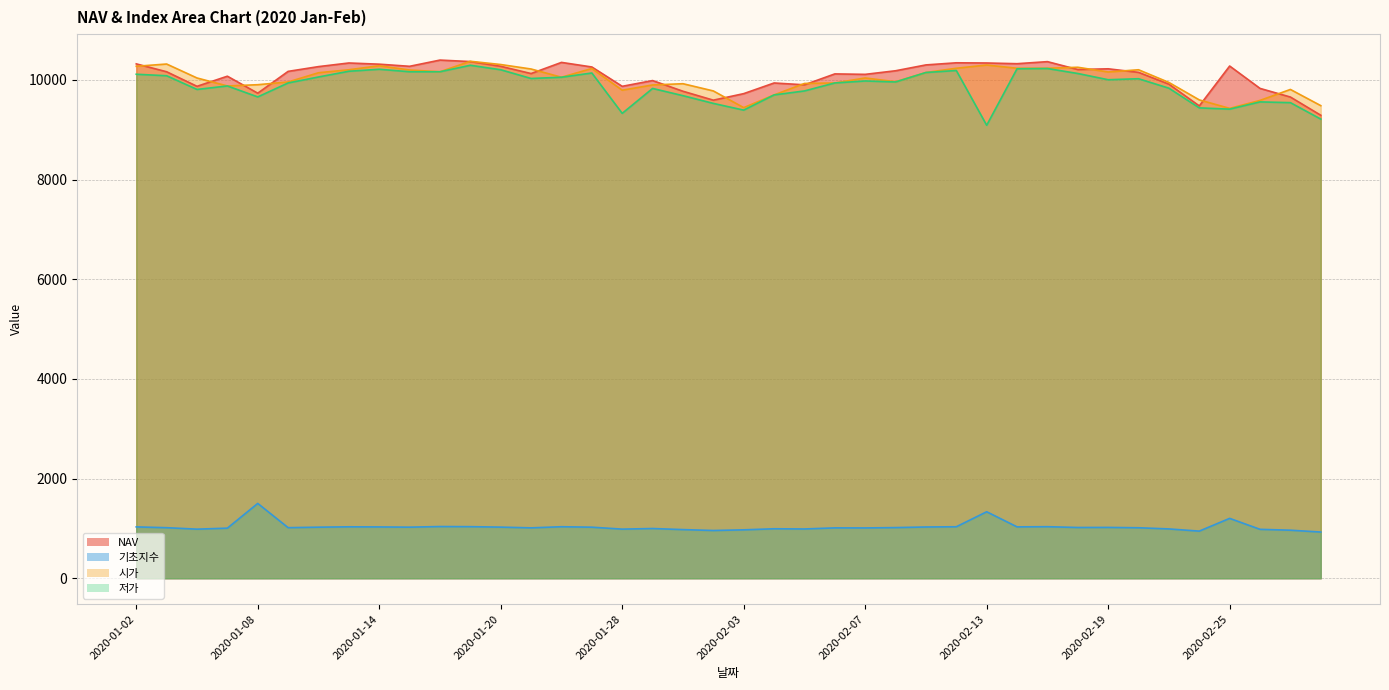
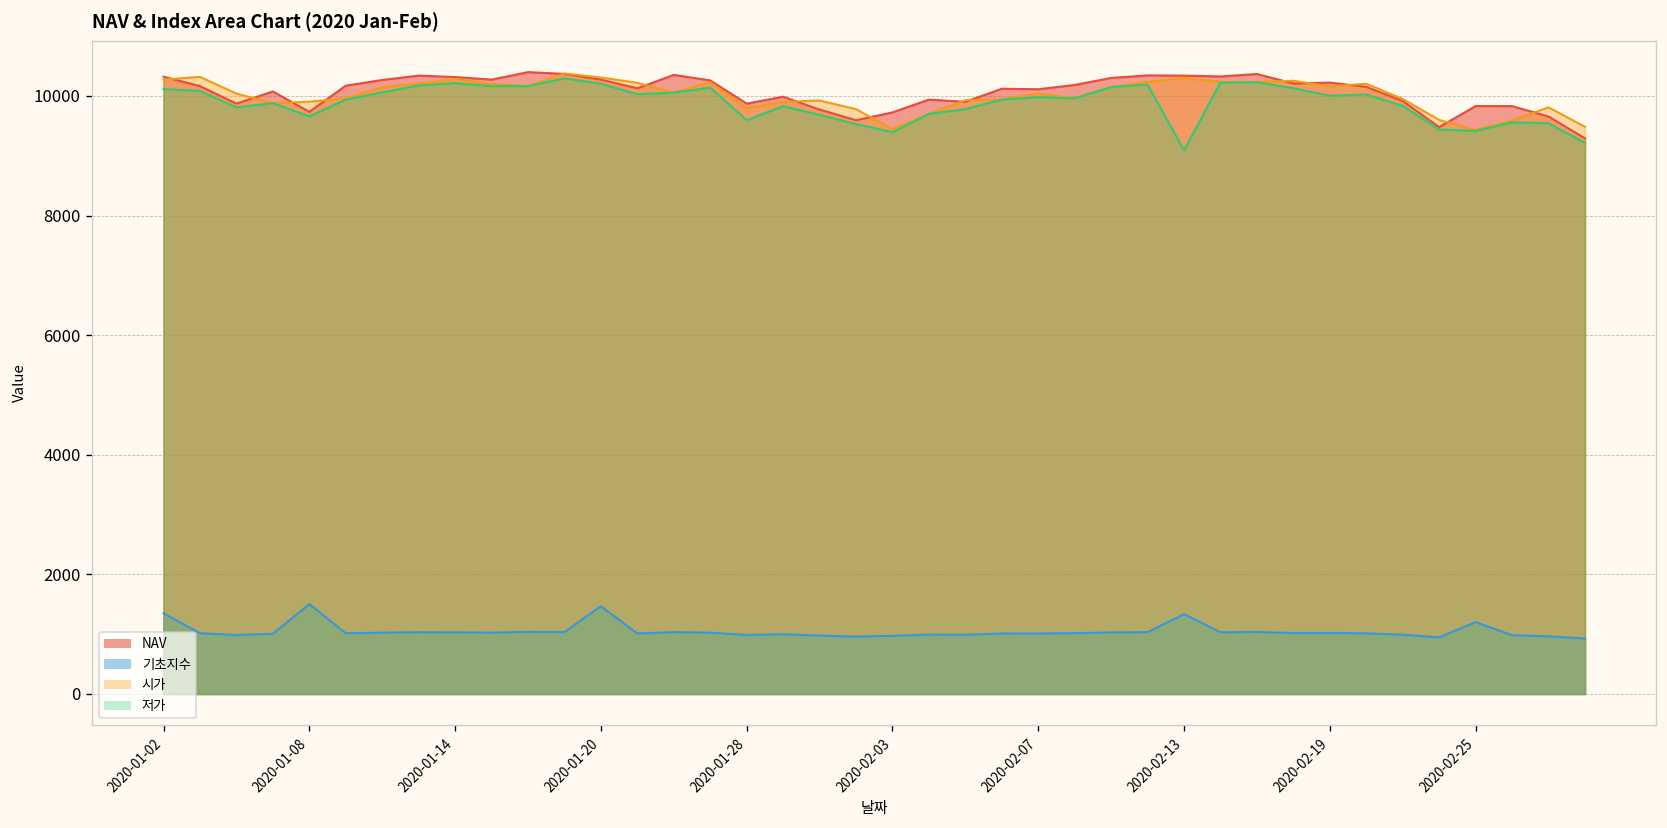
  {
    "NAV": {
      "2020-01-08": 9700,
      "2020-01-28": 9900,
      "2020-02-03": 9700,
      "2020-02-07": 10100,
      "2020-02-19": 10200,
-     "2020-02-25": 10300
+     "2020-02-25": 9800
    },
    "기초지수": {
-     "2020-01-02": 1000,
+     "2020-01-02": 1300,
      "2020-01-08": 1500,
      "2020-01-14": 1000,
-     "2020-01-20": 1000,
+     "2020-01-20": 1500,
      "2020-01-28": 1000,
      "2020-02-03": 1000,
      "2020-02-07": 1000,
      "2020-02-13": 1300,
      "2020-02-19": 1000,
      "2020-02-25": 1200
    },
    "시가": {
      "2020-01-08": 9900,
      "2020-01-28": 9800,
      "2020-02-07": 10000,
      "2020-02-19": 10200
    },
    "저가": {
      "2020-01-02": 10100,
      "2020-01-08": 9700,
      "2020-01-14": 10200,
      "2020-01-20": 10200,
-     "2020-01-28": 9300,
+     "2020-01-28": 9600,
      "2020-02-07": 10000,
      "2020-02-13": 9100,
      "2020-02-19": 10000
    }
  }
